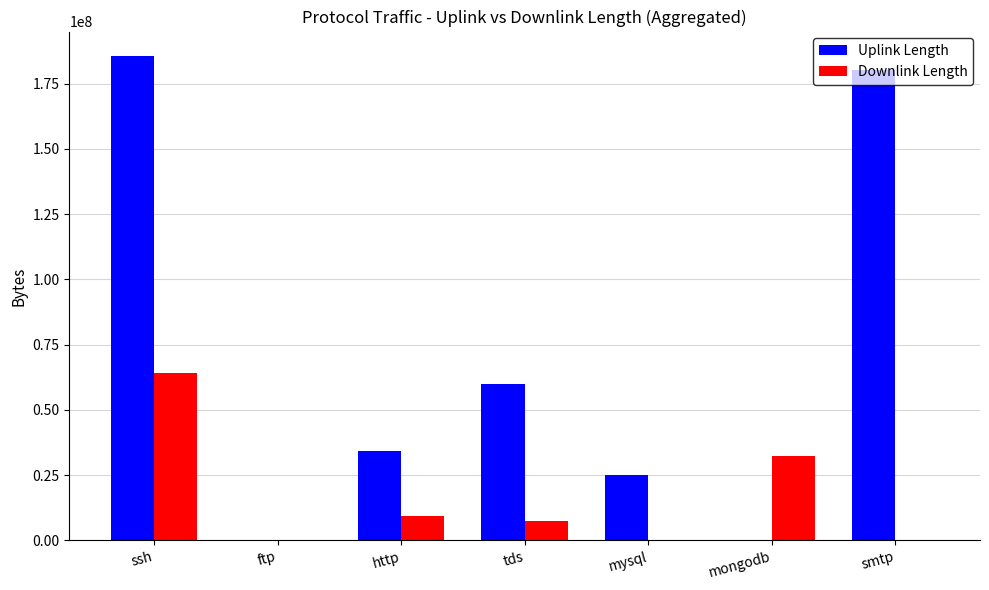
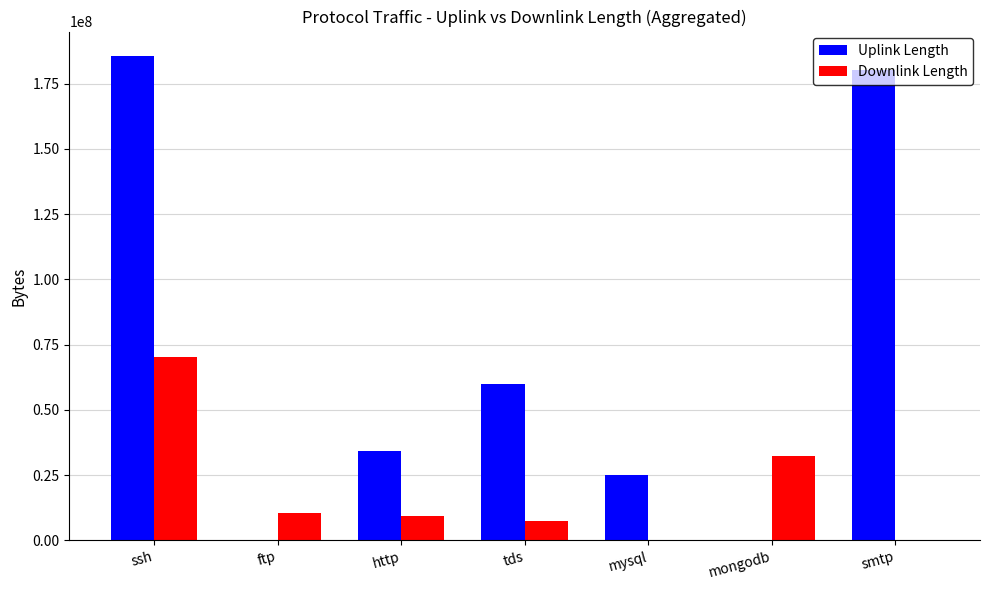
  {
    "Uplink Length": {
      "ssh": 186000000,
      "http": 34000000,
      "tds": 60000000,
      "mysql": 25000000
    },
    "Downlink Length": {
-     "ssh": 64000000,
-     "ftp": 0,
+     "ssh": 70000000,
+     "ftp": 11000000,
      "http": 9000000,
      "tds": 7000000,
      "mongodb": 32000000
    }
  }
